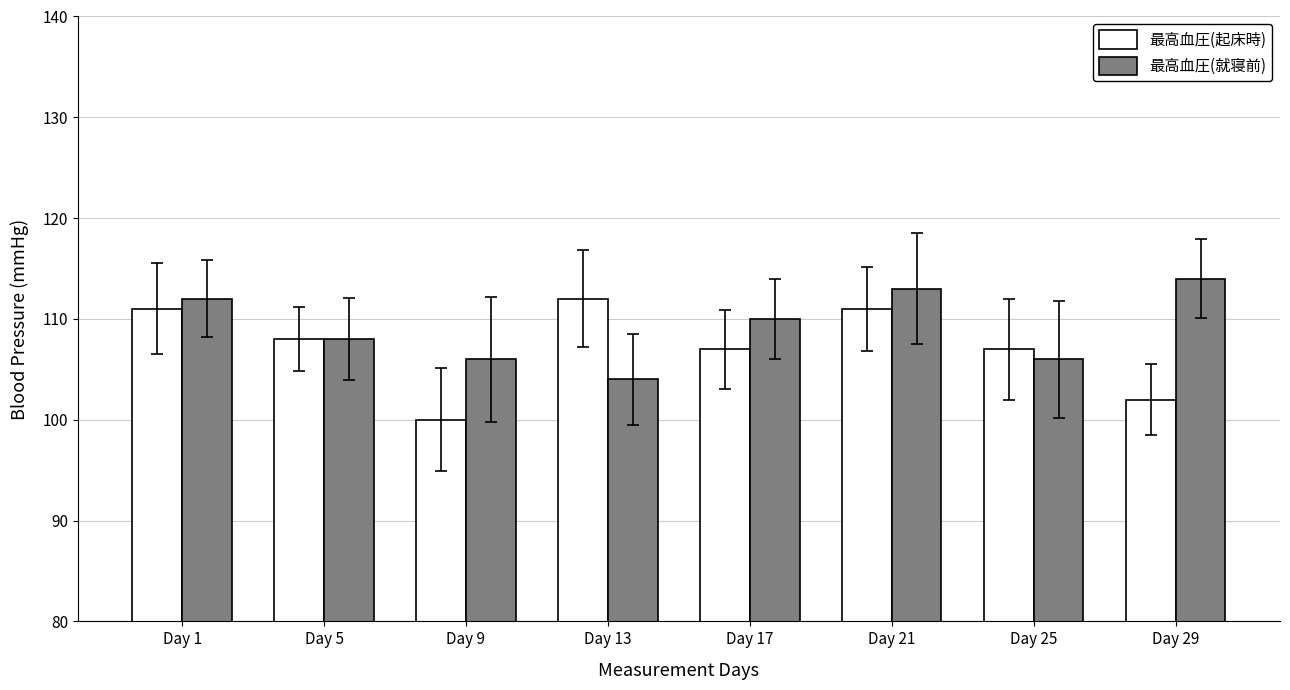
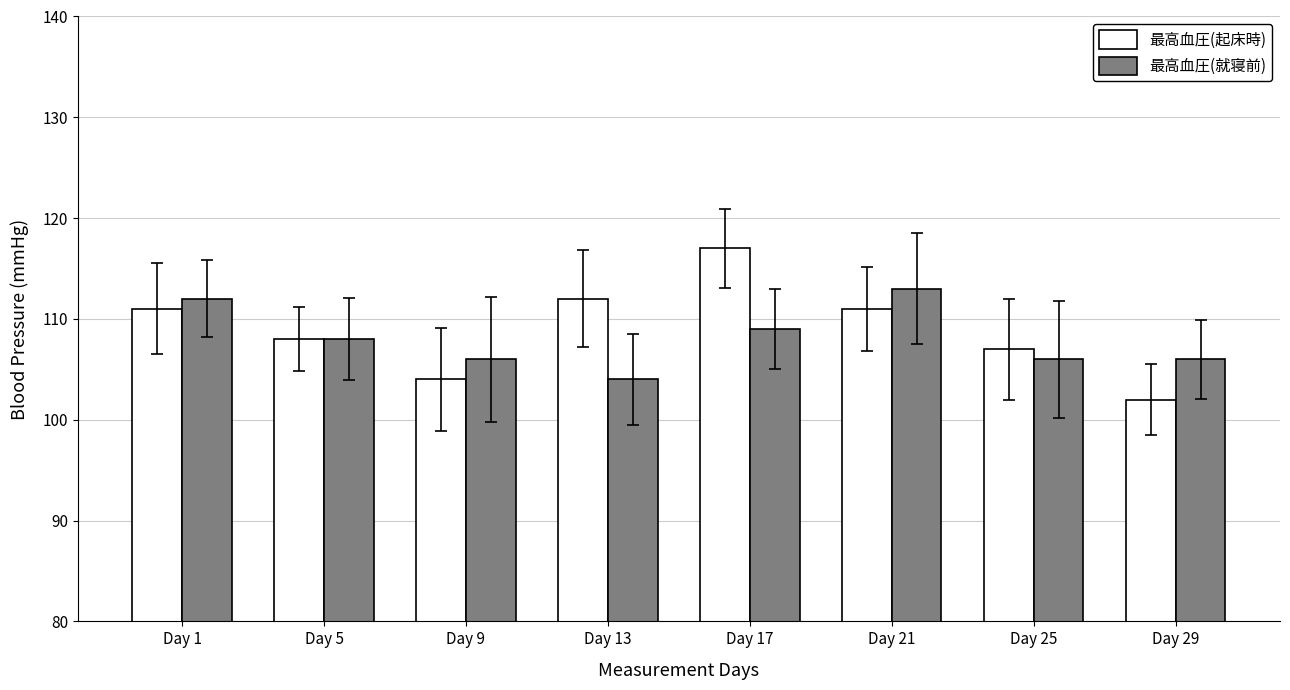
  {
    "最高血圧(起床時)": {
      "Day 1": 111,
      "Day 5": 108,
-     "Day 9": 100,
+     "Day 9": 104,
      "Day 13": 112,
-     "Day 17": 107,
+     "Day 17": 117,
      "Day 21": 111,
      "Day 25": 107,
      "Day 29": 102
    },
    "最高血圧(就寝前)": {
      "Day 1": 112,
      "Day 5": 108,
      "Day 9": 106,
      "Day 13": 104,
-     "Day 17": 110,
+     "Day 17": 109,
      "Day 21": 113,
      "Day 25": 106,
-     "Day 29": 114
+     "Day 29": 106
    }
  }
